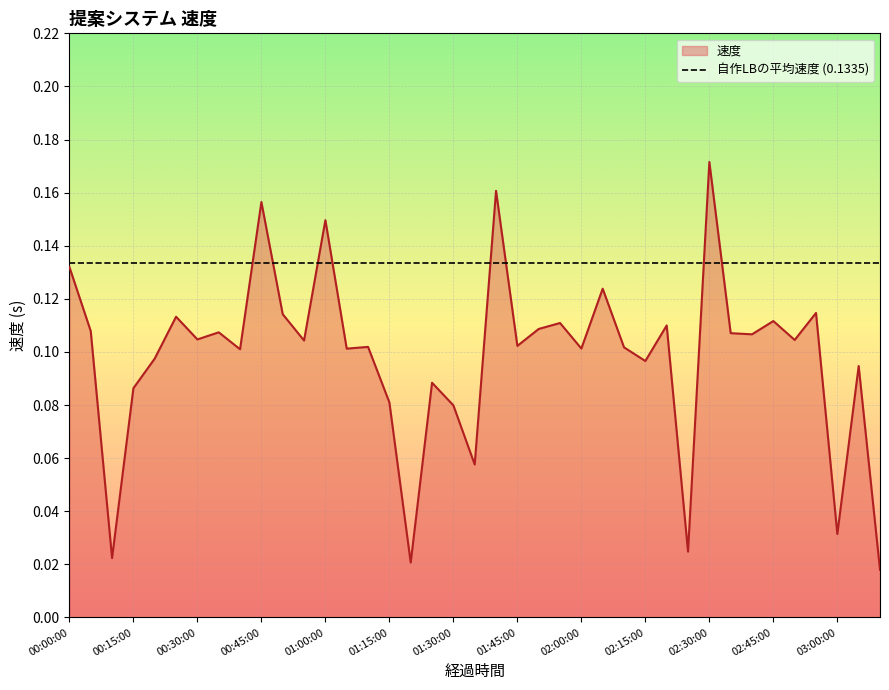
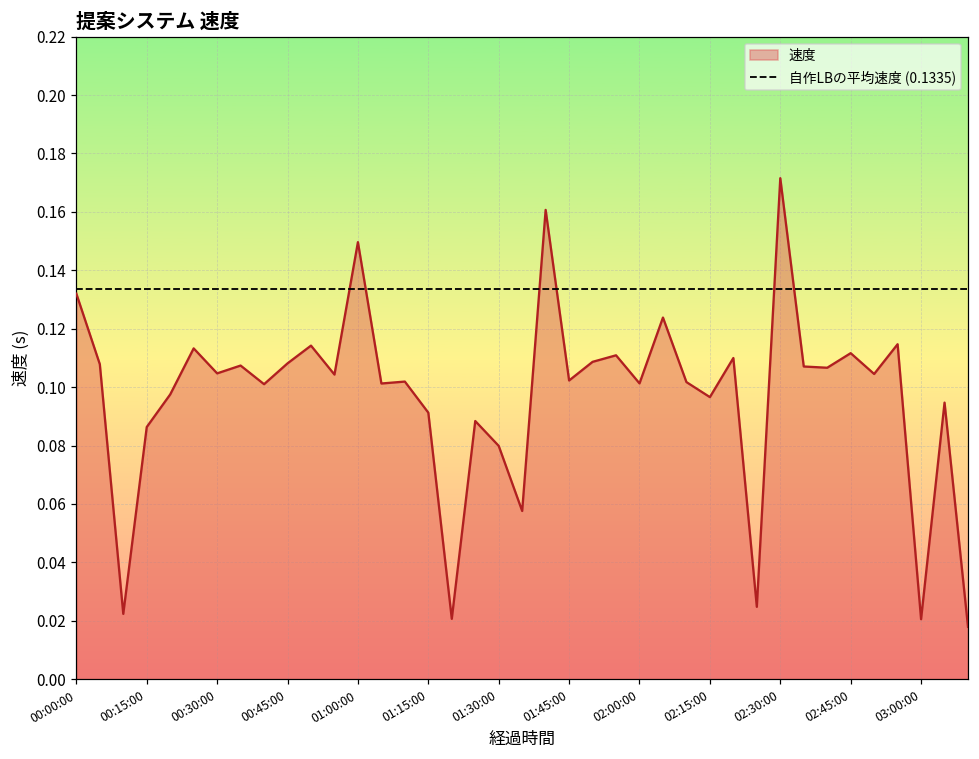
  {
    "00:15:00": 0.086,
    "00:30:00": 0.105,
-   "00:45:00": 0.156,
+   "00:45:00": 0.108,
    "01:00:00": 0.150,
-   "01:15:00": 0.081,
+   "01:15:00": 0.091,
    "01:30:00": 0.080,
    "01:45:00": 0.102,
    "02:00:00": 0.101,
    "02:15:00": 0.097,
    "02:30:00": 0.172,
    "02:45:00": 0.112,
-   "03:00:00": 0.031
+   "03:00:00": 0.021
  }
